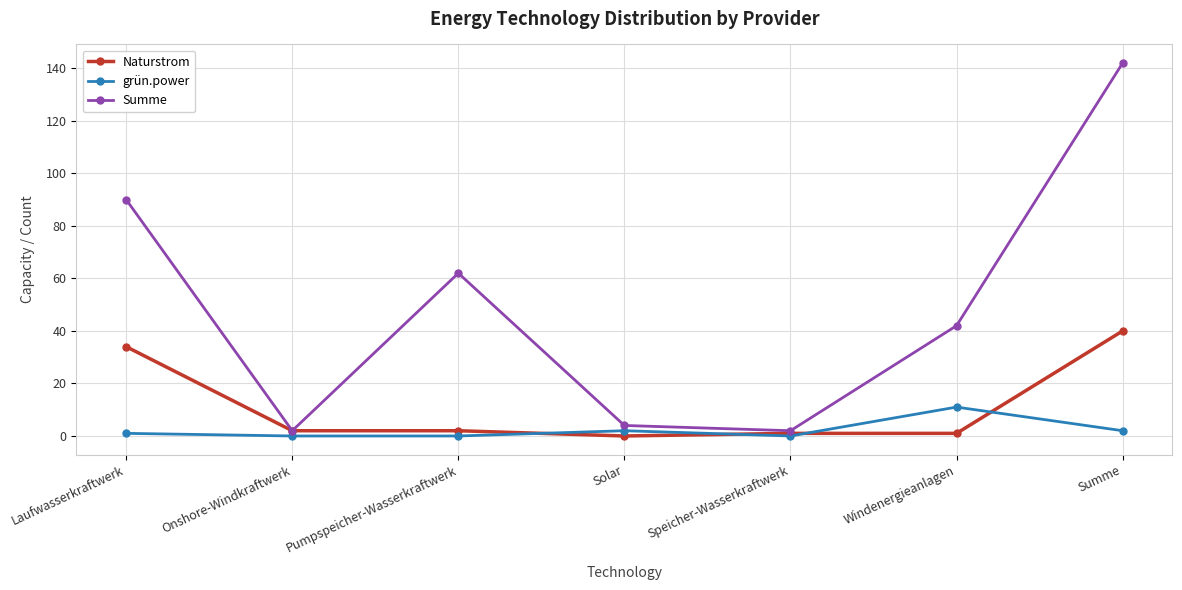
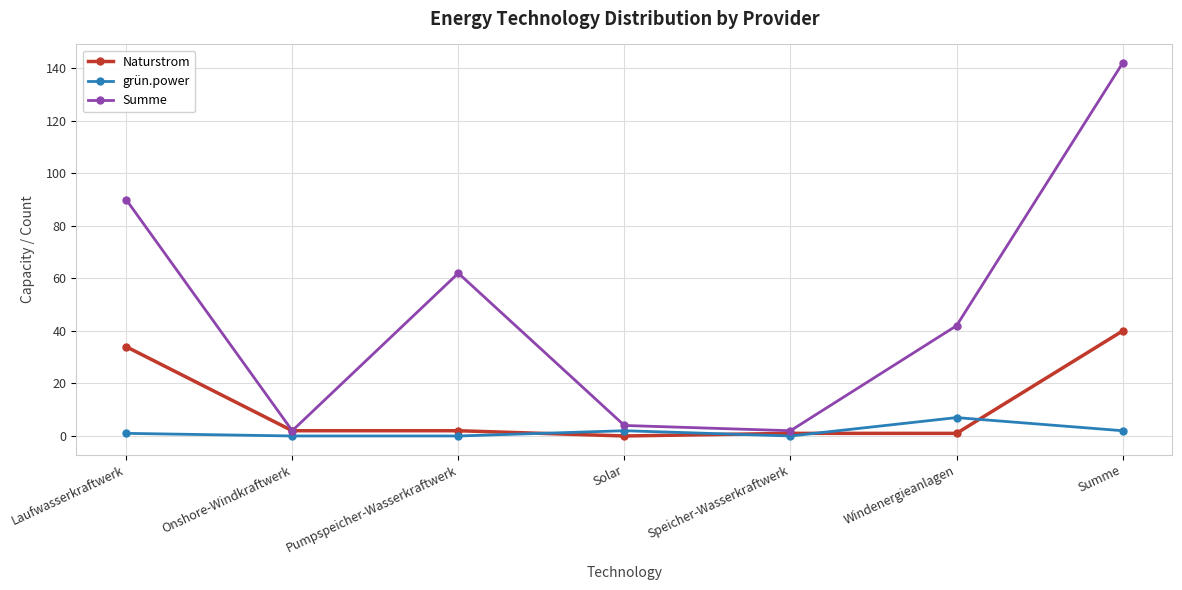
  {
    "Naturstrom": {
      "Laufwasserkraftwerk": 34,
      "Pumpspeicher-Wasserkraftwerk": 2,
      "Solar": 0,
      "Speicher-Wasserkraftwerk": 1,
      "Windenergieanlagen": 1,
      "Summe": 40
    },
    "grün.power": {
      "Laufwasserkraftwerk": 1,
      "Onshore-Windkraftwerk": 0,
      "Pumpspeicher-Wasserkraftwerk": 0,
      "Solar": 2,
      "Speicher-Wasserkraftwerk": 0,
-     "Windenergieanlagen": 11,
+     "Windenergieanlagen": 7,
      "Summe": 2
    },
    "Summe": {
      "Laufwasserkraftwerk": 90,
      "Pumpspeicher-Wasserkraftwerk": 62,
      "Solar": 4,
      "Speicher-Wasserkraftwerk": 2,
      "Windenergieanlagen": 42,
      "Summe": 142
    }
  }
